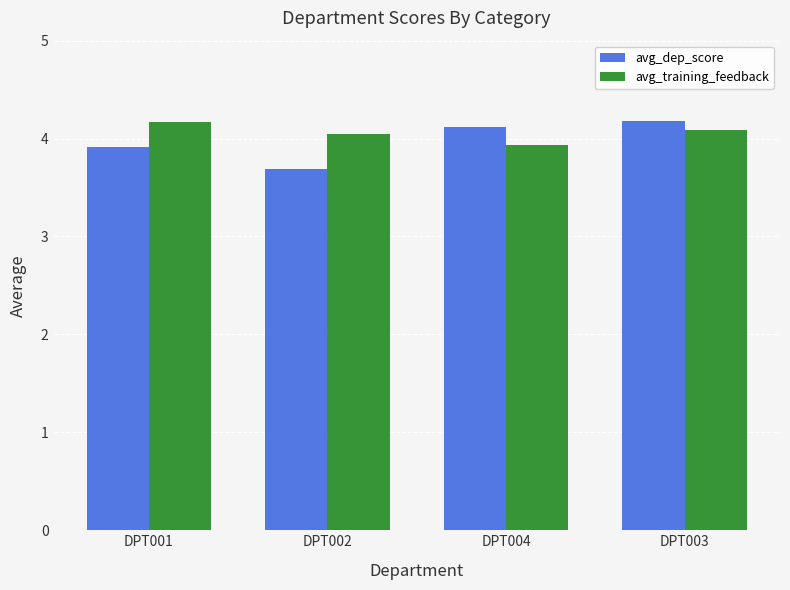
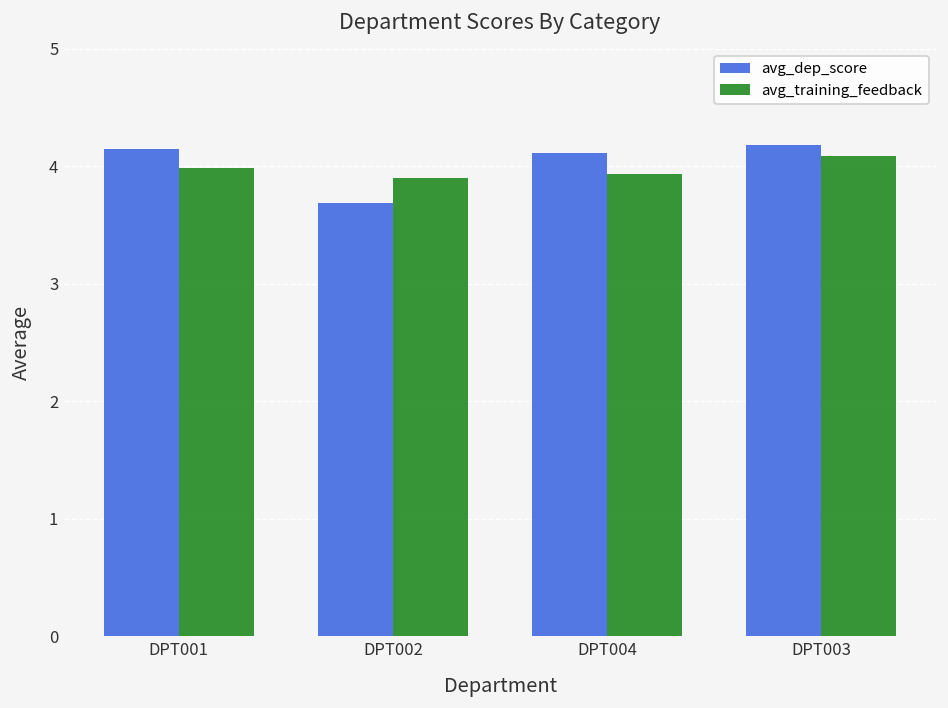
  {
    "avg_dep_score": {
-     "DPT001": 3.9,
+     "DPT001": 4.1,
      "DPT002": 3.7,
      "DPT004": 4.1,
      "DPT003": 4.2
    },
    "avg_training_feedback": {
-     "DPT001": 4.2,
-     "DPT002": 4.0,
+     "DPT001": 4.0,
+     "DPT002": 3.9,
      "DPT004": 3.9,
      "DPT003": 4.1
    }
  }
